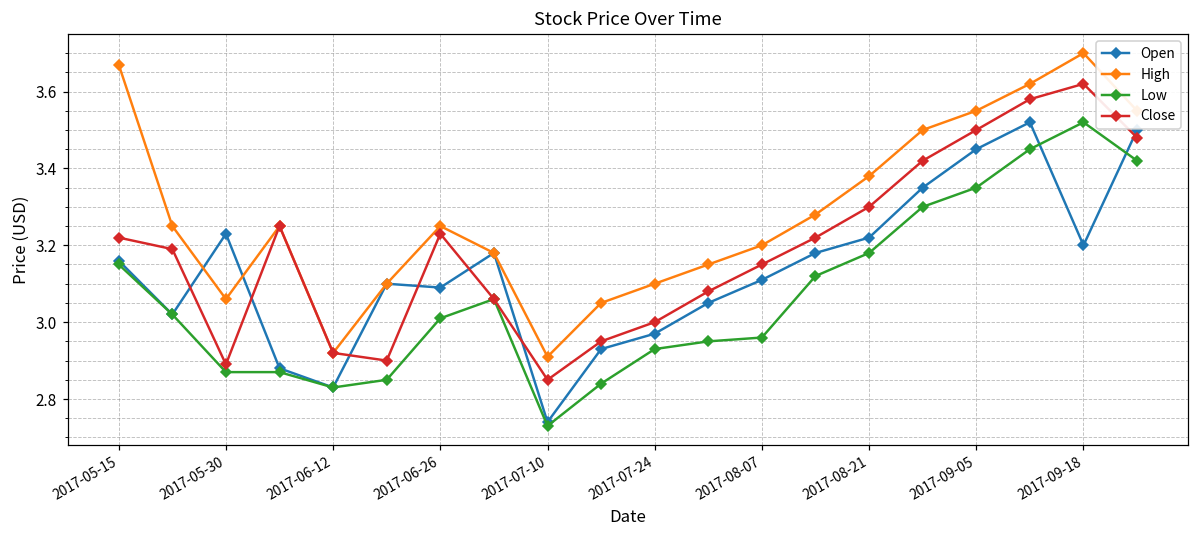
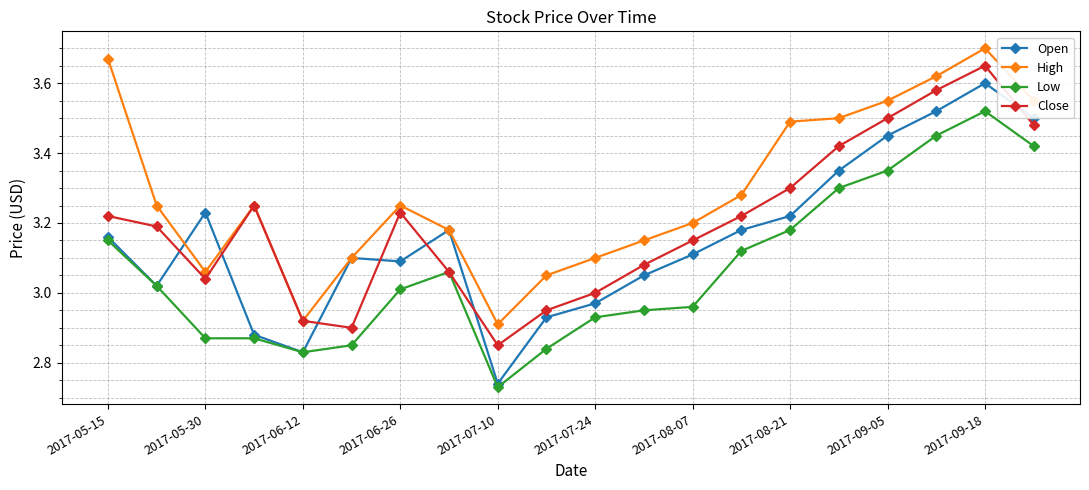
  {
    "Open": {
      "2017-05-15": 3.16,
      "2017-05-30": 3.23,
      "2017-06-26": 3.09,
      "2017-07-10": 2.74,
      "2017-07-24": 2.97,
      "2017-08-07": 3.11,
      "2017-08-21": 3.22,
      "2017-09-05": 3.45,
-     "2017-09-18": 3.2
+     "2017-09-18": 3.6
    },
    "High": {
      "2017-05-15": 3.67,
      "2017-05-30": 3.06,
      "2017-06-26": 3.25,
      "2017-07-10": 2.91,
      "2017-07-24": 3.10,
      "2017-08-07": 3.20,
-     "2017-08-21": 3.38,
+     "2017-08-21": 3.49,
      "2017-09-05": 3.55,
      "2017-09-18": 3.70
    },
    "Low": {
      "2017-05-15": 3.15,
      "2017-05-30": 2.87,
      "2017-06-26": 3.01,
      "2017-07-10": 2.73,
      "2017-07-24": 2.93,
      "2017-08-07": 2.96,
      "2017-08-21": 3.18,
      "2017-09-05": 3.35,
      "2017-09-18": 3.52
    },
    "Close": {
      "2017-05-15": 3.22,
-     "2017-05-30": 2.89,
+     "2017-05-30": 3.04,
      "2017-06-26": 3.23,
      "2017-07-10": 2.85,
      "2017-07-24": 3.00,
      "2017-08-07": 3.15,
      "2017-08-21": 3.30,
      "2017-09-05": 3.50,
-     "2017-09-18": 3.62
+     "2017-09-18": 3.65
    }
  }
